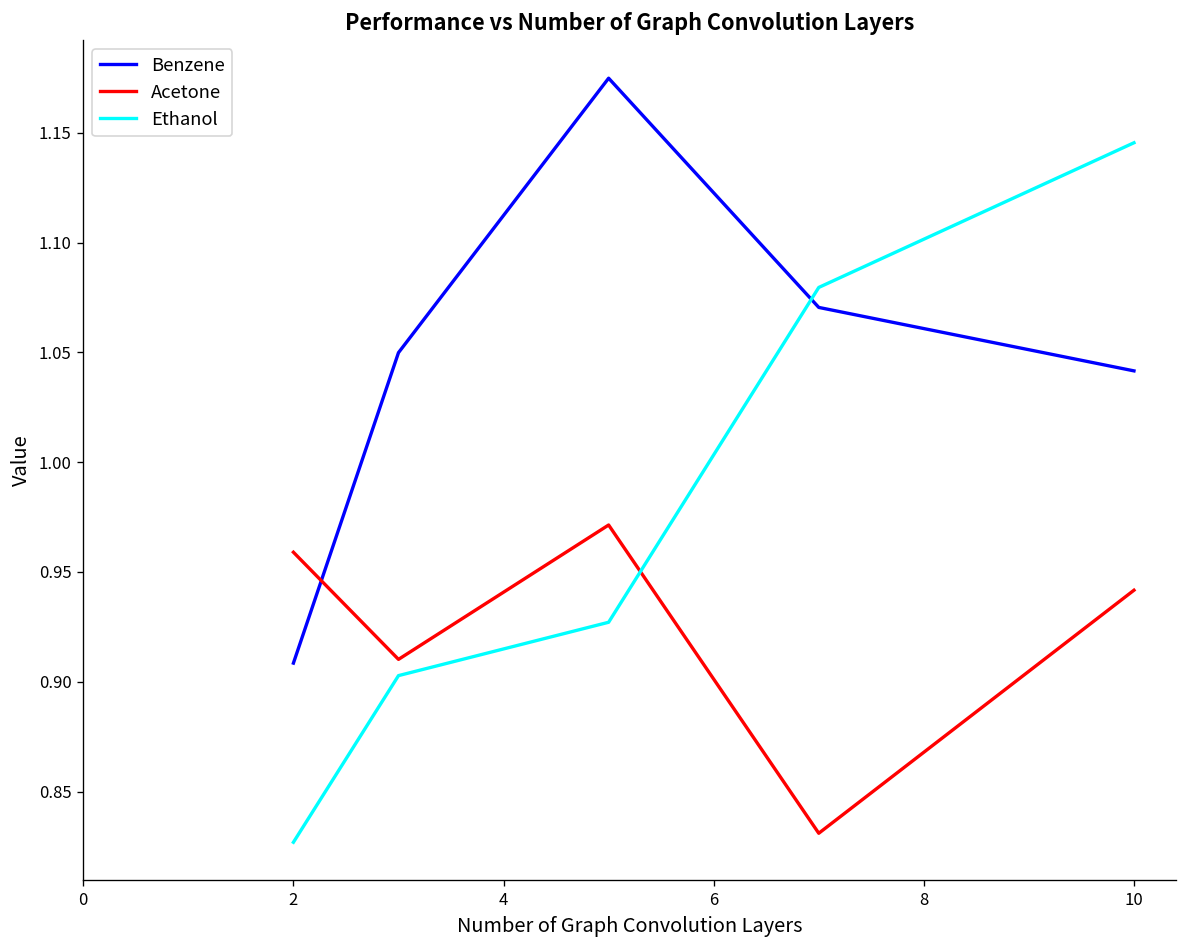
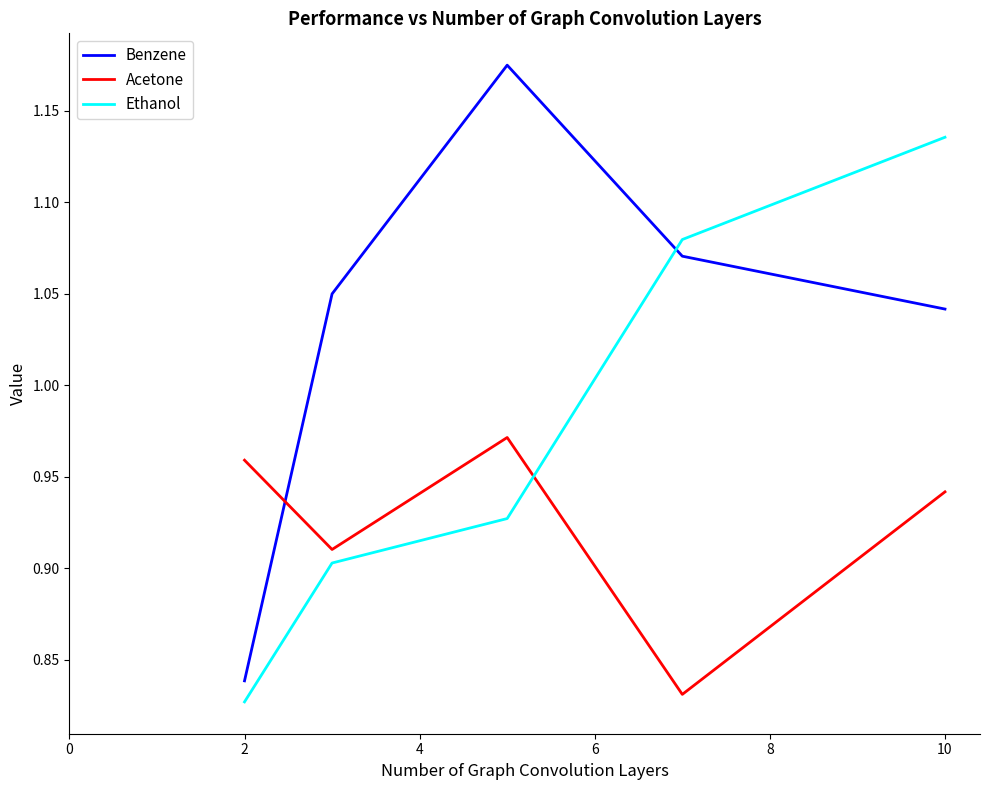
  {
    "Benzene": {
-     "2": 0.909,
+     "2": 0.838,
      "10": 1.042
    },
    "Acetone": {
      "2": 0.959,
      "10": 0.942
    },
    "Ethanol": {
      "2": 0.827,
-     "10": 1.146
+     "10": 1.136
    }
  }
